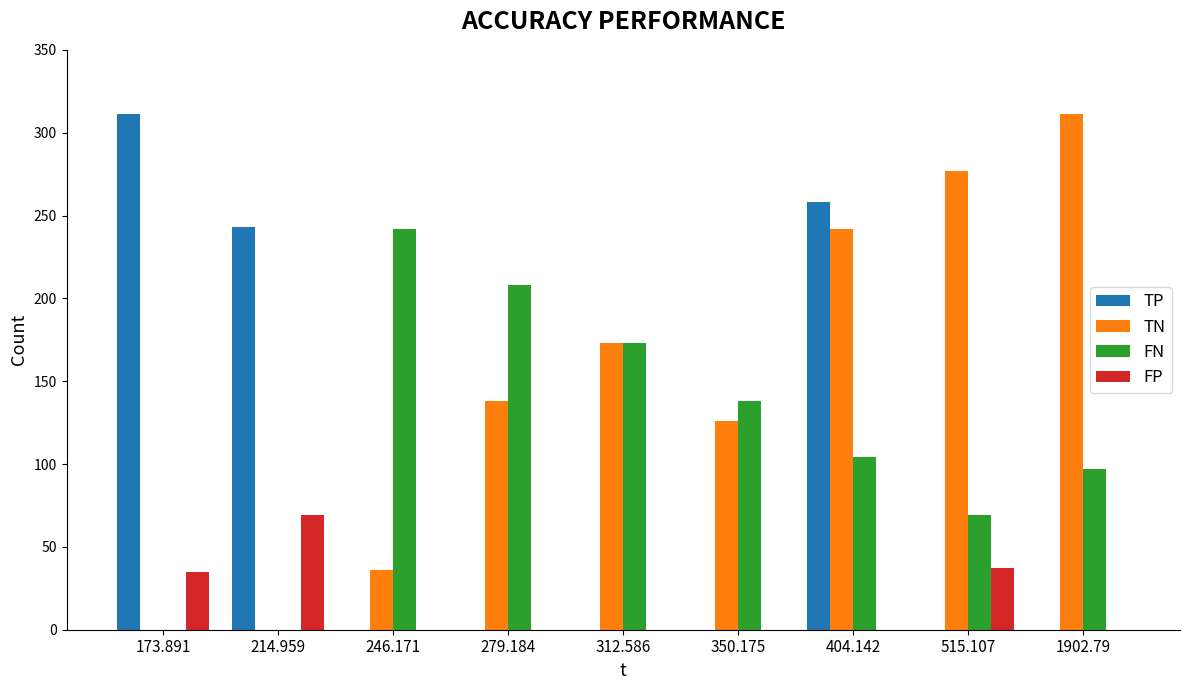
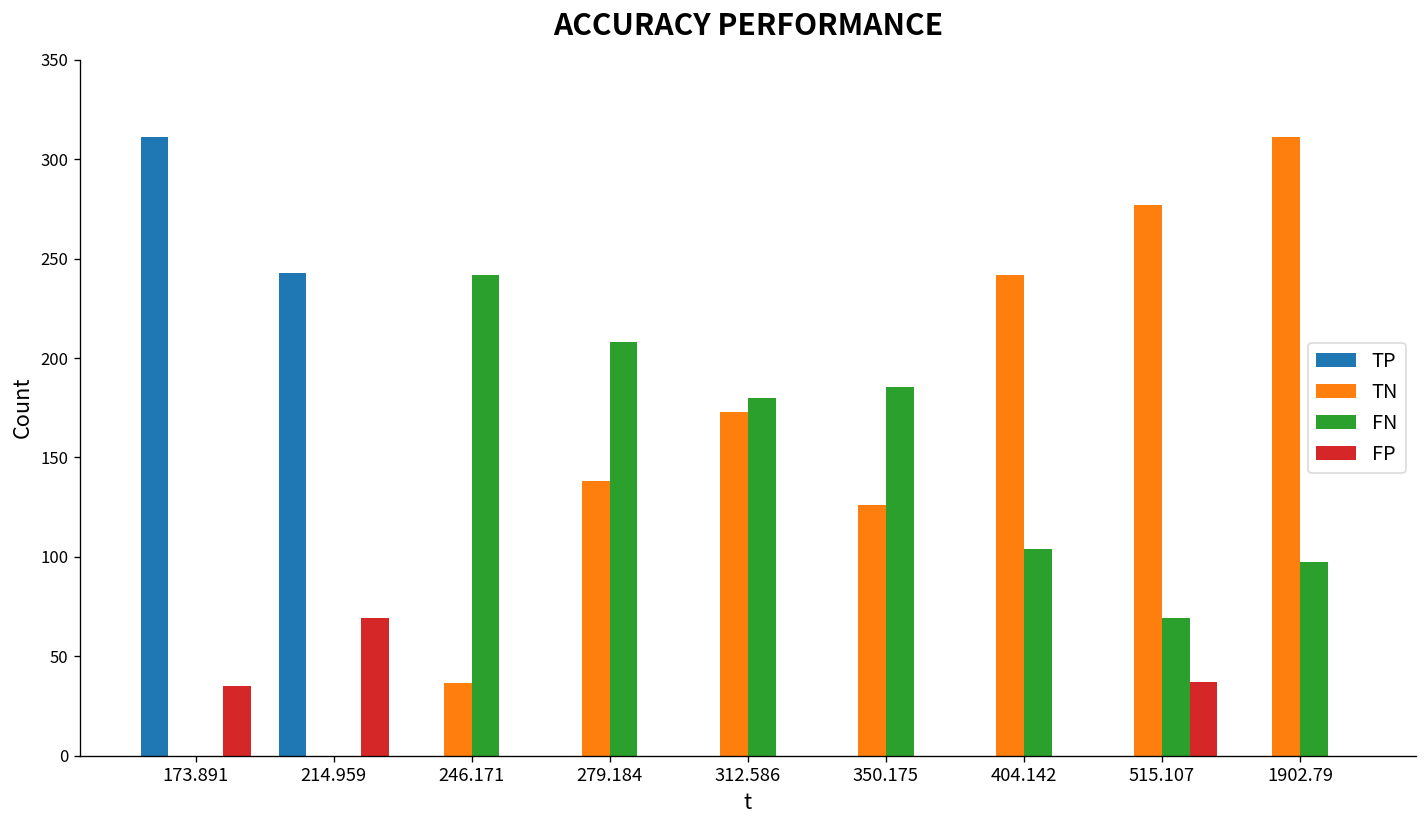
  {
    "TP": {
      "173.891": 311,
      "214.959": 243,
      "246.171": 0,
      "279.184": 0,
      "312.586": 0,
      "350.175": 0,
-     "404.142": 258,
+     "404.142": 0,
      "515.107": 0,
      "1902.79": 0
    },
    "TN": {
      "173.891": 0,
      "214.959": 0,
      "246.171": 36,
      "279.184": 138,
      "312.586": 173,
      "350.175": 126,
      "404.142": 242,
      "515.107": 277,
      "1902.79": 311
    },
    "FN": {
      "173.891": 0,
      "214.959": 0,
      "246.171": 242,
      "279.184": 208,
-     "312.586": 173,
-     "350.175": 138,
+     "312.586": 180,
+     "350.175": 186,
      "404.142": 104,
      "515.107": 69,
      "1902.79": 97
    },
    "FP": {
      "173.891": 35,
      "214.959": 69,
      "246.171": 0,
      "279.184": 0,
      "312.586": 0,
      "350.175": 0,
      "404.142": 0,
      "515.107": 37,
      "1902.79": 0
    }
  }
